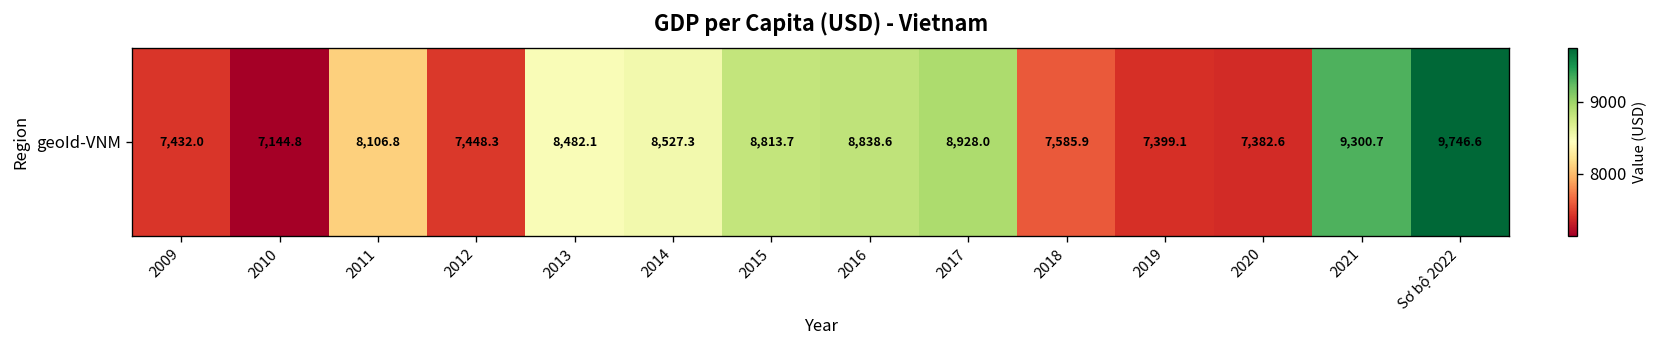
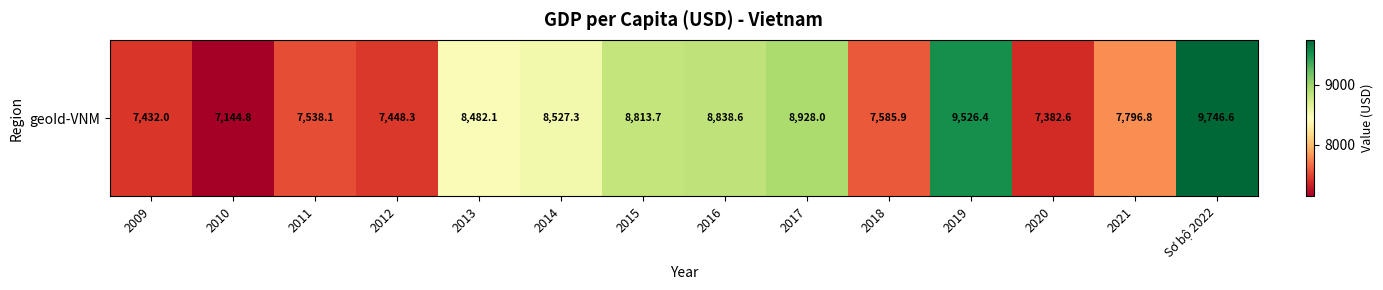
  {
    "geoId-VNM": {
      "2009": "7,432.0",
      "2010": "7,144.8",
-     "2011": "8,106.8",
+     "2011": "7,538.1",
      "2012": "7,448.3",
      "2013": "8,482.1",
      "2014": "8,527.3",
      "2015": "8,813.7",
      "2016": "8,838.6",
      "2017": "8,928.0",
      "2018": "7,585.9",
-     "2019": "7,399.1",
+     "2019": "9,526.4",
      "2020": "7,382.6",
-     "2021": "9,300.7",
+     "2021": "7,796.8",
      "Sơ bộ 2022": "9,746.6"
    }
  }
